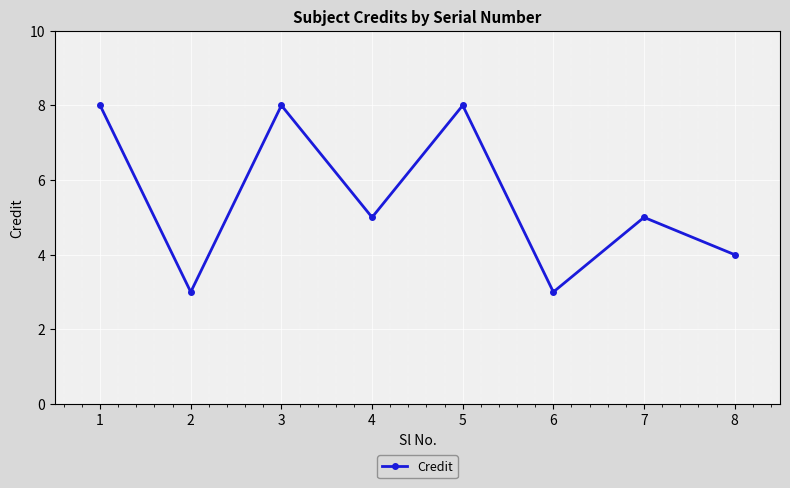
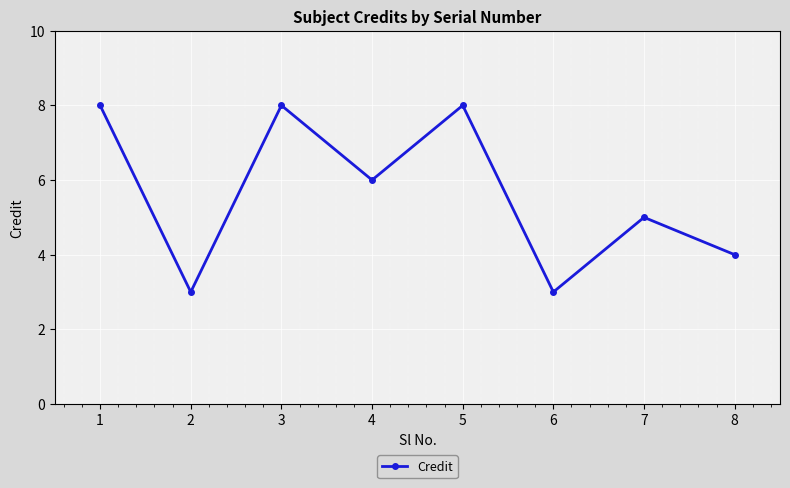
  {
    "1": 8,
    "2": 3,
    "3": 8,
-   "4": 5,
+   "4": 6,
    "5": 8,
    "6": 3,
    "7": 5,
    "8": 4
  }
